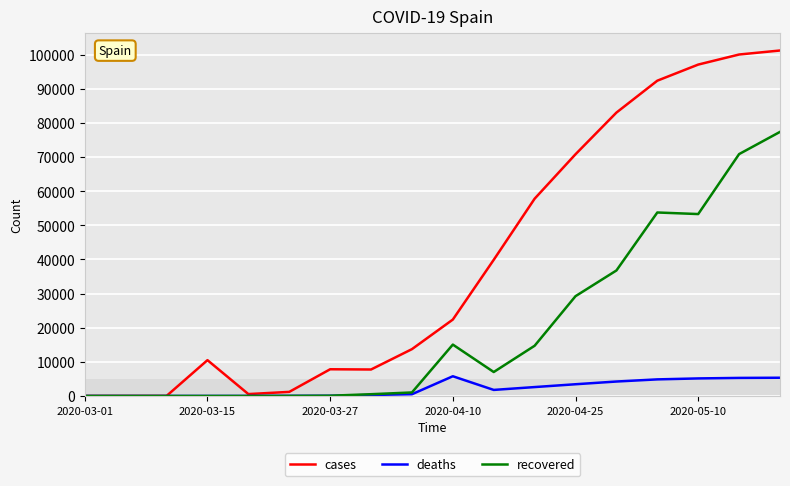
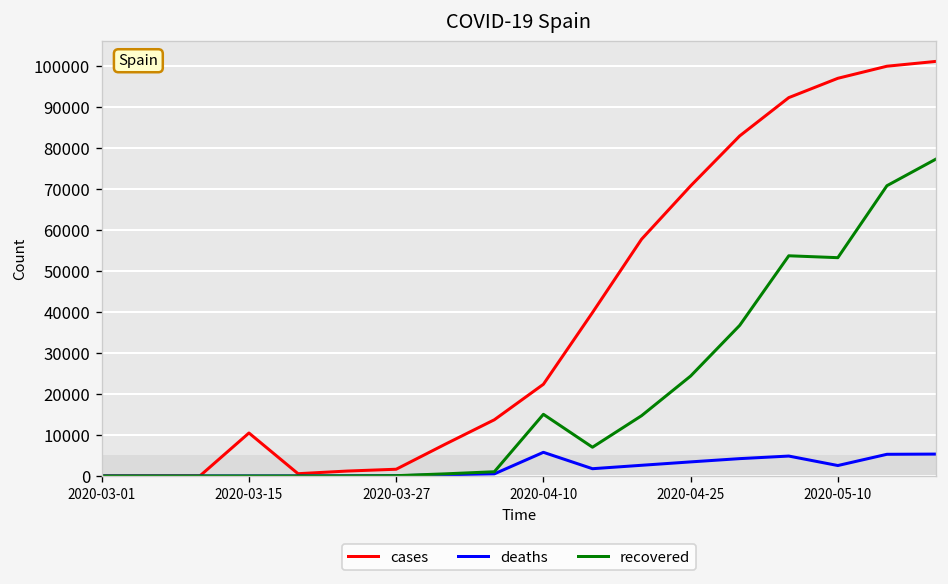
  {
    "cases": {
      "2020-03-15": 10000,
-     "2020-03-27": 8000,
+     "2020-03-27": 2000,
      "2020-04-10": 22000,
      "2020-04-25": 71000,
      "2020-05-10": 97000
    },
    "deaths": {
      "2020-04-10": 6000,
      "2020-04-25": 3000,
-     "2020-05-10": 5000
+     "2020-05-10": 3000
    },
    "recovered": {
      "2020-04-10": 15000,
-     "2020-04-25": 29000,
+     "2020-04-25": 24000,
      "2020-05-10": 53000
    }
  }
